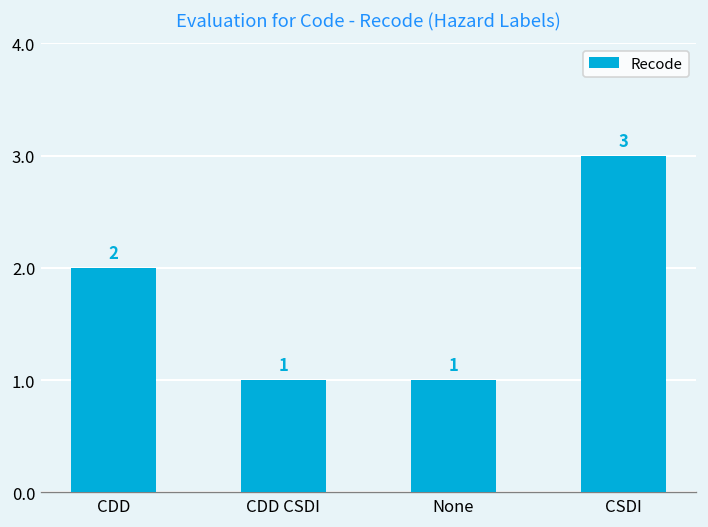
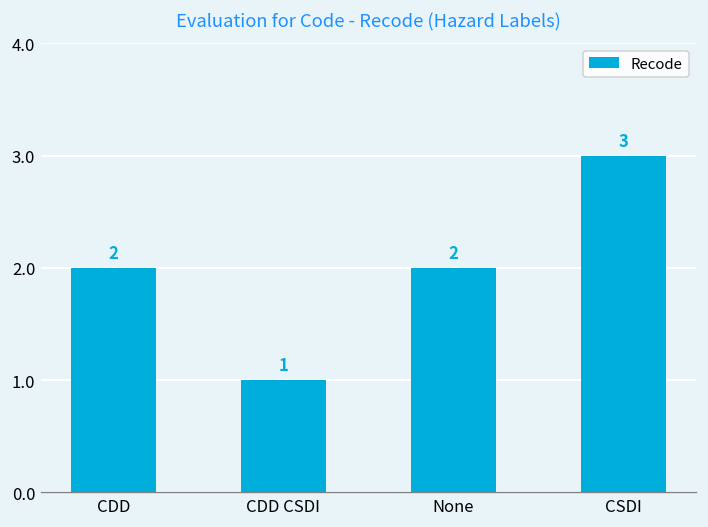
  {
    "CDD": 2,
    "CDD CSDI": 1,
-   "None": 1,
+   "None": 2,
    "CSDI": 3
  }
